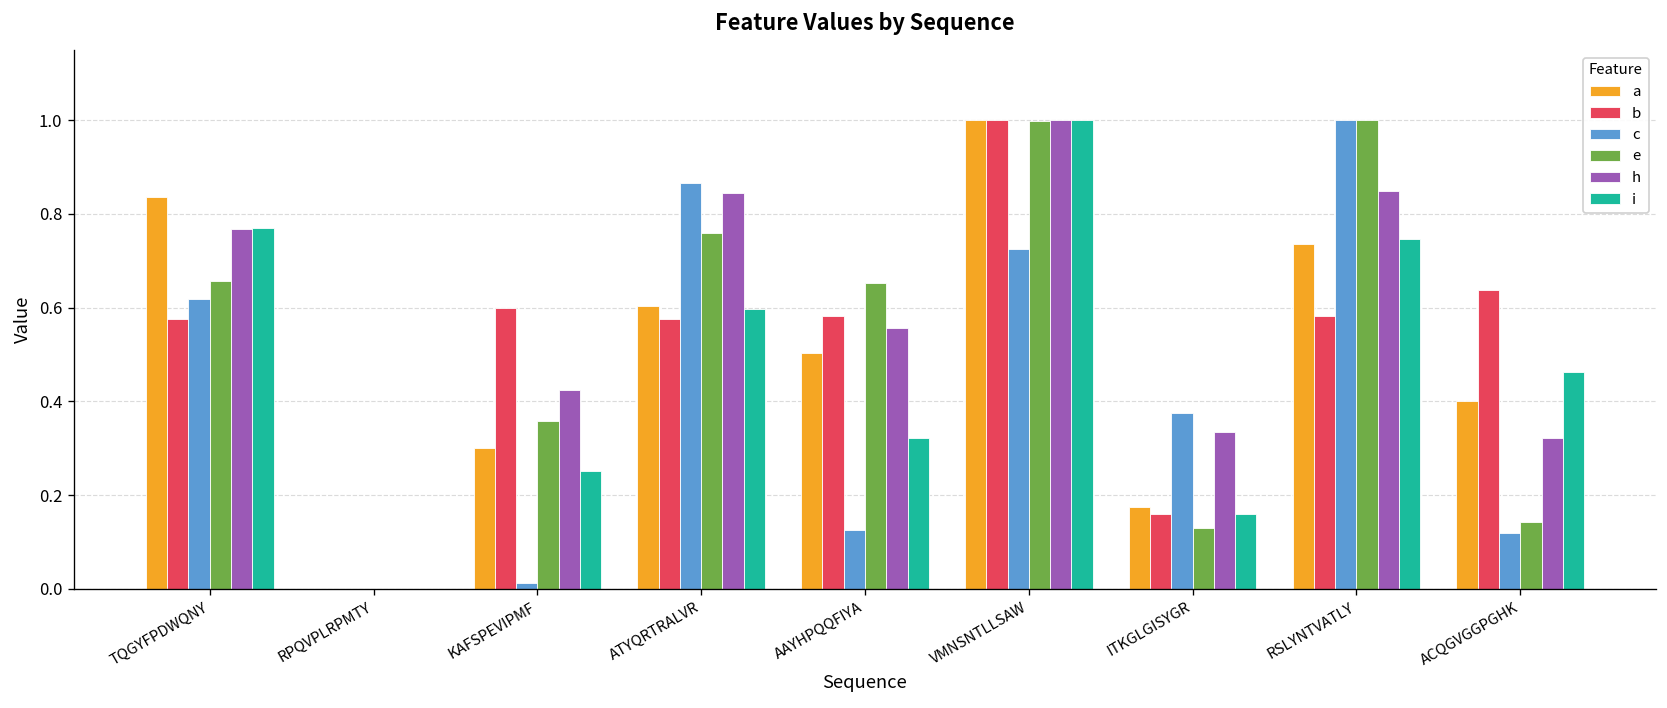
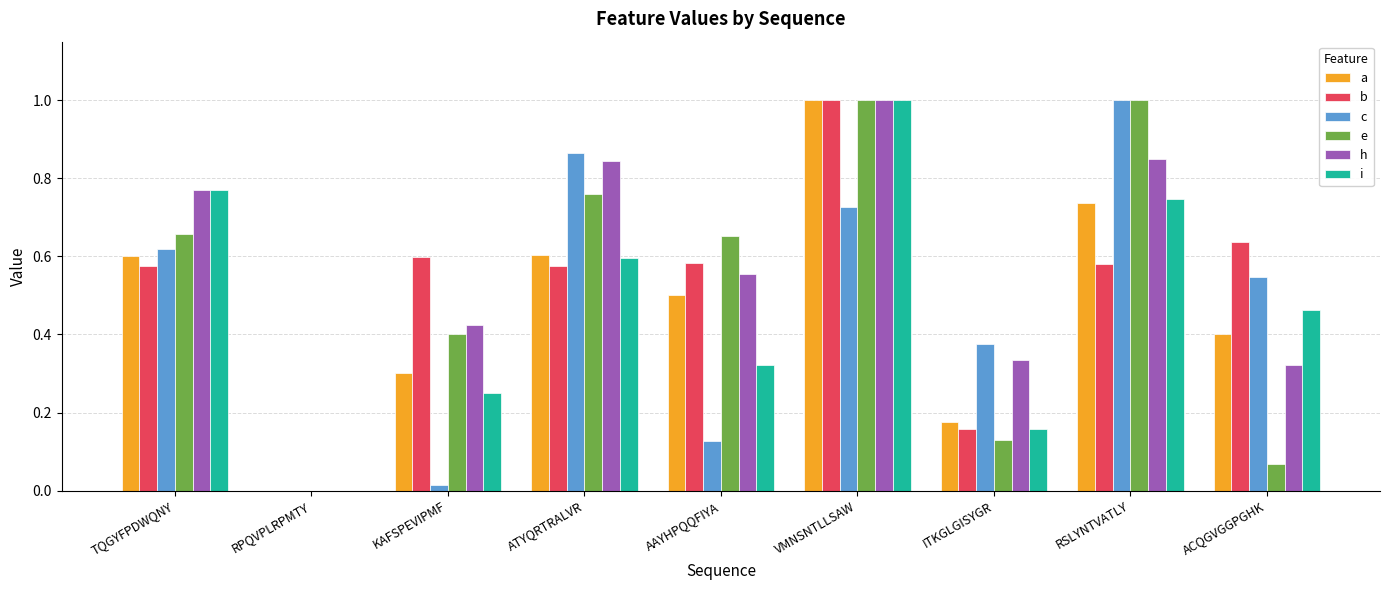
  {
    "a": {
-     "TQGYFPDWQNY": 0.84,
+     "TQGYFPDWQNY": 0.60,
      "RPQVPLRPMTY": 0.00,
      "KAFSPEVIPMF": 0.30,
      "ATYQRTRALVR": 0.60,
      "AAYHPQQFIYA": 0.50,
      "VMNSNTLLSAW": 1.00,
      "ITKGLGISYGR": 0.17,
      "RSLYNTVATLY": 0.74,
      "ACQGVGGPGHK": 0.40
    },
    "b": {
      "TQGYFPDWQNY": 0.58,
      "RPQVPLRPMTY": 0.00,
      "KAFSPEVIPMF": 0.60,
      "ATYQRTRALVR": 0.58,
      "AAYHPQQFIYA": 0.58,
      "VMNSNTLLSAW": 1.00,
      "ITKGLGISYGR": 0.16,
      "RSLYNTVATLY": 0.58,
      "ACQGVGGPGHK": 0.64
    },
    "c": {
      "TQGYFPDWQNY": 0.62,
      "RPQVPLRPMTY": 0.00,
      "KAFSPEVIPMF": 0.01,
      "ATYQRTRALVR": 0.87,
      "AAYHPQQFIYA": 0.13,
      "VMNSNTLLSAW": 0.73,
      "ITKGLGISYGR": 0.38,
      "RSLYNTVATLY": 1.00,
-     "ACQGVGGPGHK": 0.12
+     "ACQGVGGPGHK": 0.55
    },
    "e": {
      "TQGYFPDWQNY": 0.66,
      "RPQVPLRPMTY": 0.00,
-     "KAFSPEVIPMF": 0.36,
+     "KAFSPEVIPMF": 0.40,
      "ATYQRTRALVR": 0.76,
      "AAYHPQQFIYA": 0.65,
      "VMNSNTLLSAW": 1.00,
      "ITKGLGISYGR": 0.13,
      "RSLYNTVATLY": 1.00,
-     "ACQGVGGPGHK": 0.14
+     "ACQGVGGPGHK": 0.07
    },
    "h": {
      "TQGYFPDWQNY": 0.77,
      "RPQVPLRPMTY": 0.00,
      "KAFSPEVIPMF": 0.43,
      "ATYQRTRALVR": 0.84,
      "AAYHPQQFIYA": 0.56,
      "VMNSNTLLSAW": 1.00,
      "ITKGLGISYGR": 0.33,
      "RSLYNTVATLY": 0.85,
      "ACQGVGGPGHK": 0.32
    },
    "i": {
      "TQGYFPDWQNY": 0.77,
      "RPQVPLRPMTY": 0.00,
      "KAFSPEVIPMF": 0.25,
      "ATYQRTRALVR": 0.60,
      "AAYHPQQFIYA": 0.32,
      "VMNSNTLLSAW": 1.00,
      "ITKGLGISYGR": 0.16,
      "RSLYNTVATLY": 0.75,
      "ACQGVGGPGHK": 0.46
    }
  }
